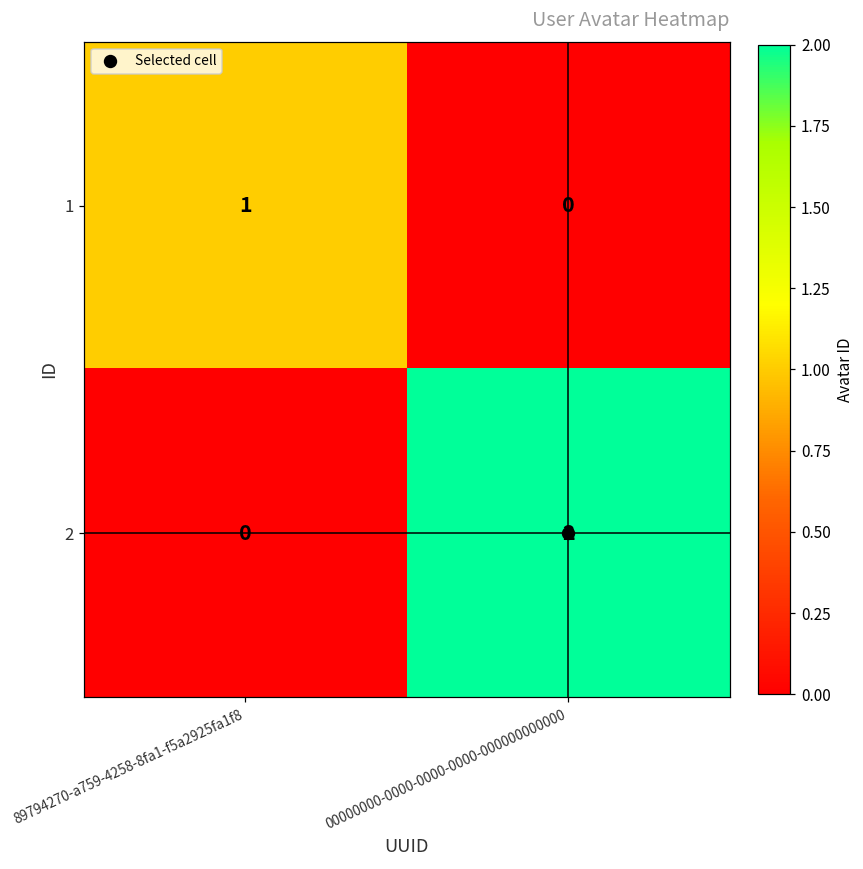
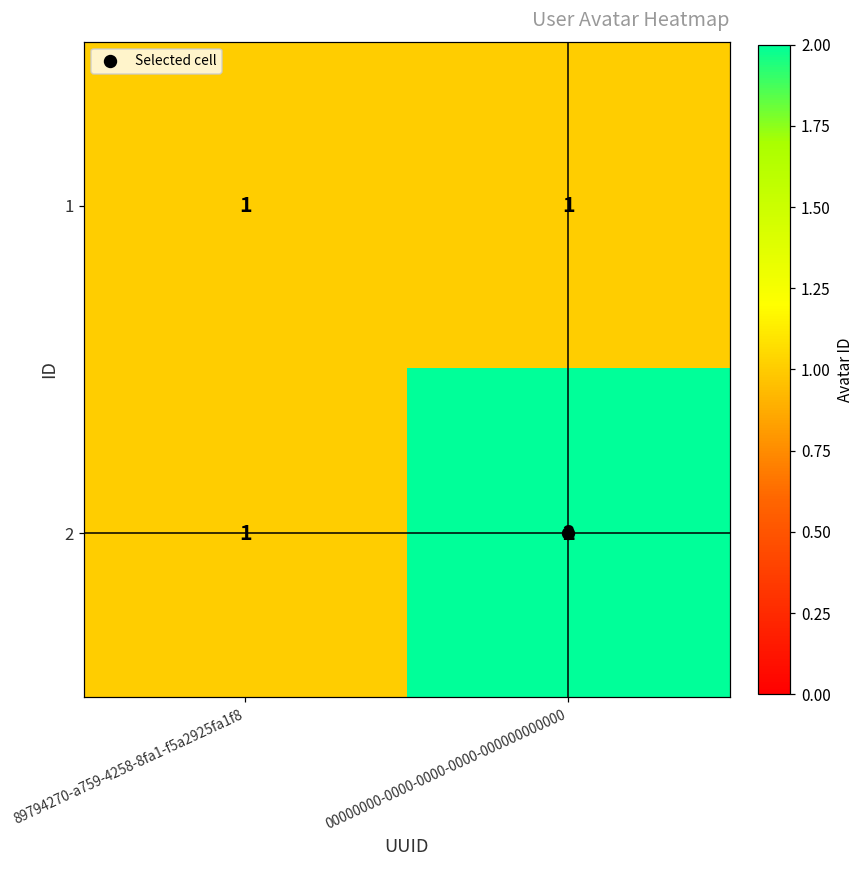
  {
    "1": {
      "89794270-a759-4258-8fa1-f5a2925fa1f8": 1,
-     "00000000-0000-0000-0000-000000000000": 0
+     "00000000-0000-0000-0000-000000000000": 1
    },
    "2": {
-     "89794270-a759-4258-8fa1-f5a2925fa1f8": 0
+     "89794270-a759-4258-8fa1-f5a2925fa1f8": 1
    }
  }
